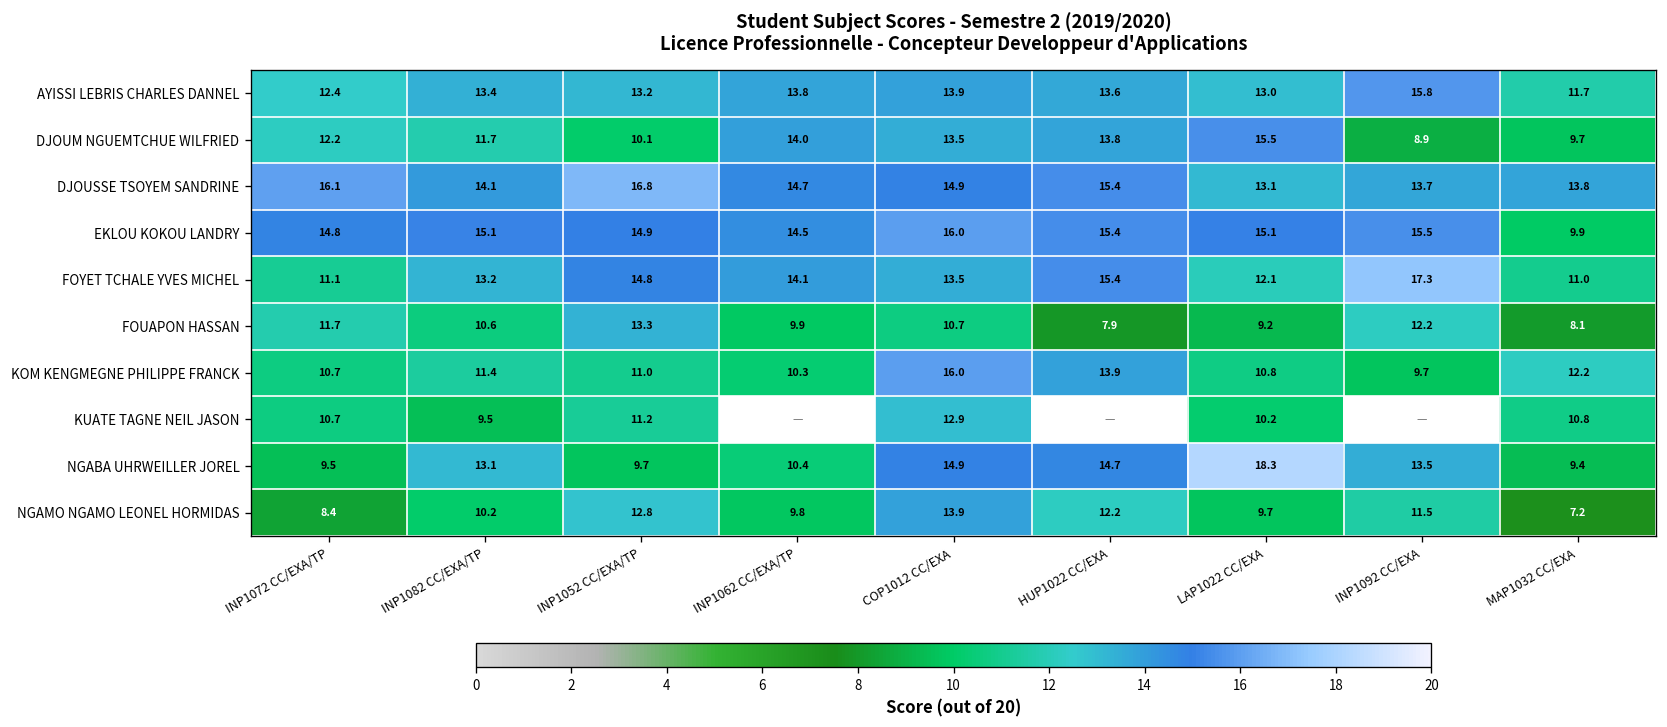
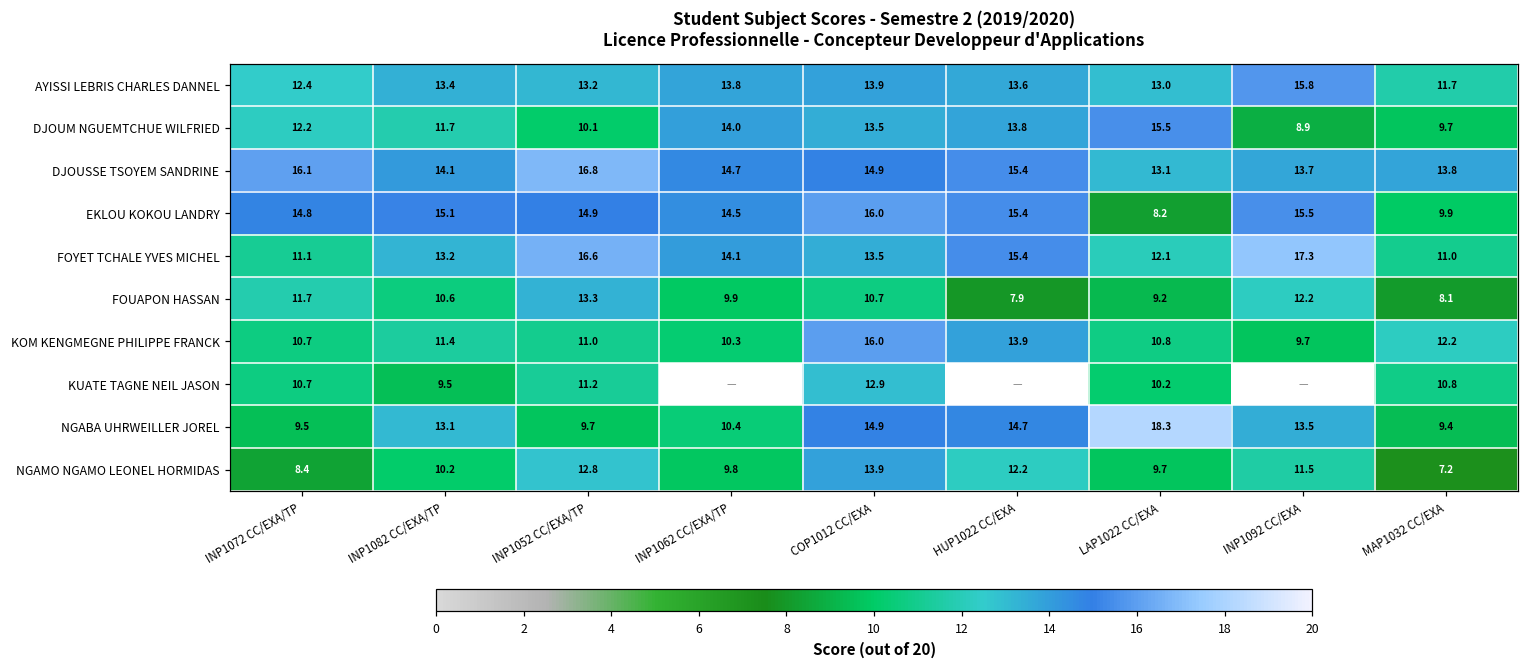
  {
    "AYISSI LEBRIS CHARLES DANNEL": {
      "INP1072 CC/EXA/TP": 12.4,
      "INP1082 CC/EXA/TP": 13.4,
      "INP1052 CC/EXA/TP": 13.2,
      "INP1062 CC/EXA/TP": 13.8,
      "COP1012 CC/EXA": 13.9,
      "HUP1022 CC/EXA": 13.6,
      "LAP1022 CC/EXA": 13.0,
      "INP1092 CC/EXA": 15.8,
      "MAP1032 CC/EXA": 11.7
    },
    "DJOUM NGUEMTCHUE WILFRIED": {
      "INP1072 CC/EXA/TP": 12.2,
      "INP1082 CC/EXA/TP": 11.7,
      "INP1052 CC/EXA/TP": 10.1,
      "INP1062 CC/EXA/TP": 14.0,
      "COP1012 CC/EXA": 13.5,
      "HUP1022 CC/EXA": 13.8,
      "LAP1022 CC/EXA": 15.5,
      "INP1092 CC/EXA": 8.9,
      "MAP1032 CC/EXA": 9.7
    },
    "DJOUSSE TSOYEM SANDRINE": {
      "INP1072 CC/EXA/TP": 16.1,
      "INP1082 CC/EXA/TP": 14.1,
      "INP1052 CC/EXA/TP": 16.8,
      "INP1062 CC/EXA/TP": 14.7,
      "COP1012 CC/EXA": 14.9,
      "HUP1022 CC/EXA": 15.4,
      "LAP1022 CC/EXA": 13.1,
      "INP1092 CC/EXA": 13.7,
      "MAP1032 CC/EXA": 13.8
    },
    "EKLOU KOKOU LANDRY": {
      "INP1072 CC/EXA/TP": 14.8,
      "INP1082 CC/EXA/TP": 15.1,
      "INP1052 CC/EXA/TP": 14.9,
      "INP1062 CC/EXA/TP": 14.5,
      "COP1012 CC/EXA": 16.0,
      "HUP1022 CC/EXA": 15.4,
-     "LAP1022 CC/EXA": 15.1,
+     "LAP1022 CC/EXA": 8.2,
      "INP1092 CC/EXA": 15.5,
      "MAP1032 CC/EXA": 9.9
    },
    "FOYET TCHALE YVES MICHEL": {
      "INP1072 CC/EXA/TP": 11.1,
      "INP1082 CC/EXA/TP": 13.2,
-     "INP1052 CC/EXA/TP": 14.8,
+     "INP1052 CC/EXA/TP": 16.6,
      "INP1062 CC/EXA/TP": 14.1,
      "COP1012 CC/EXA": 13.5,
      "HUP1022 CC/EXA": 15.4,
      "LAP1022 CC/EXA": 12.1,
      "INP1092 CC/EXA": 17.3,
      "MAP1032 CC/EXA": 11.0
    },
    "FOUAPON HASSAN": {
      "INP1072 CC/EXA/TP": 11.7,
      "INP1082 CC/EXA/TP": 10.6,
      "INP1052 CC/EXA/TP": 13.3,
      "INP1062 CC/EXA/TP": 9.9,
      "COP1012 CC/EXA": 10.7,
      "HUP1022 CC/EXA": 7.9,
      "LAP1022 CC/EXA": 9.2,
      "INP1092 CC/EXA": 12.2,
      "MAP1032 CC/EXA": 8.1
    },
    "KOM KENGMEGNE PHILIPPE FRANCK": {
      "INP1072 CC/EXA/TP": 10.7,
      "INP1082 CC/EXA/TP": 11.4,
      "INP1052 CC/EXA/TP": 11.0,
      "INP1062 CC/EXA/TP": 10.3,
      "COP1012 CC/EXA": 16.0,
      "HUP1022 CC/EXA": 13.9,
      "LAP1022 CC/EXA": 10.8,
      "INP1092 CC/EXA": 9.7,
      "MAP1032 CC/EXA": 12.2
    },
    "KUATE TAGNE NEIL JASON": {
      "INP1072 CC/EXA/TP": 10.7,
      "INP1082 CC/EXA/TP": 9.5,
      "INP1052 CC/EXA/TP": 11.2,
      "COP1012 CC/EXA": 12.9,
      "LAP1022 CC/EXA": 10.2,
      "MAP1032 CC/EXA": 10.8
    },
    "NGABA UHRWEILLER JOREL": {
      "INP1072 CC/EXA/TP": 9.5,
      "INP1082 CC/EXA/TP": 13.1,
      "INP1052 CC/EXA/TP": 9.7,
      "INP1062 CC/EXA/TP": 10.4,
      "COP1012 CC/EXA": 14.9,
      "HUP1022 CC/EXA": 14.7,
      "LAP1022 CC/EXA": 18.3,
      "INP1092 CC/EXA": 13.5,
      "MAP1032 CC/EXA": 9.4
    },
    "NGAMO NGAMO LEONEL HORMIDAS": {
      "INP1072 CC/EXA/TP": 8.4,
      "INP1082 CC/EXA/TP": 10.2,
      "INP1052 CC/EXA/TP": 12.8,
      "INP1062 CC/EXA/TP": 9.8,
      "COP1012 CC/EXA": 13.9,
      "HUP1022 CC/EXA": 12.2,
      "LAP1022 CC/EXA": 9.7,
      "INP1092 CC/EXA": 11.5,
      "MAP1032 CC/EXA": 7.2
    }
  }
